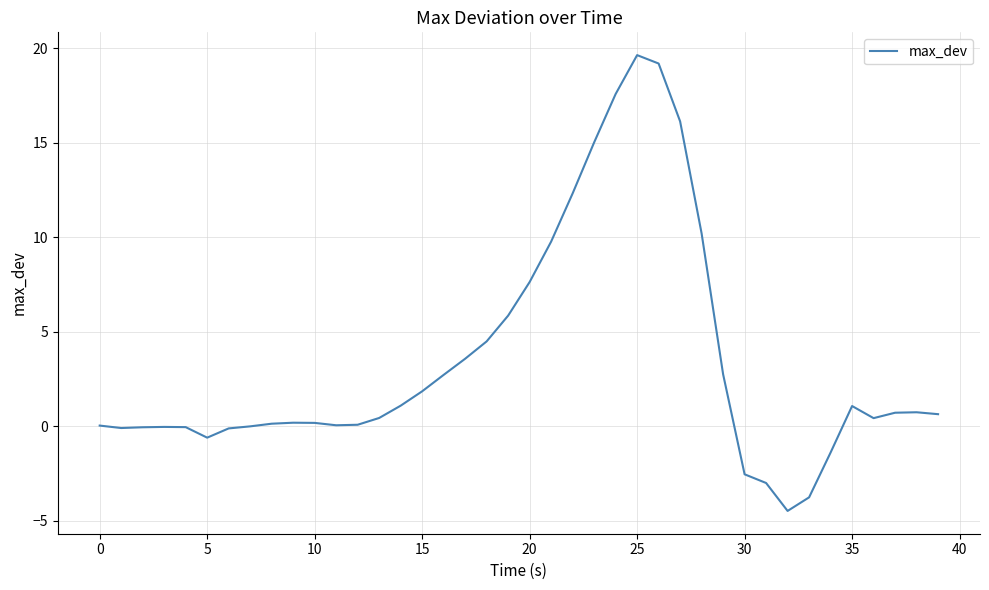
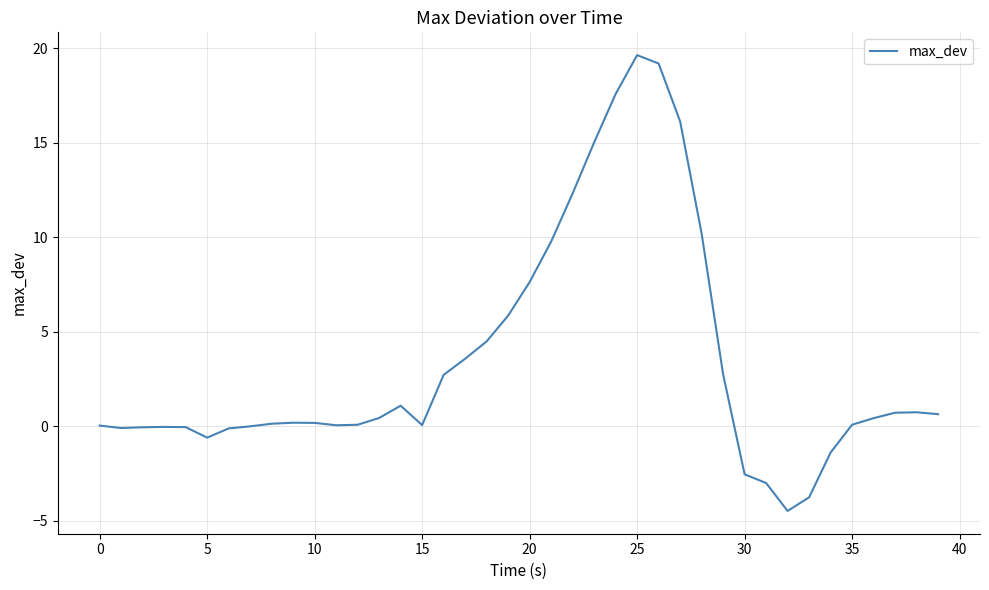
  {
    "0": 0.0,
    "5": -0.6,
    "10": 0.2,
-   "15": 1.8,
+   "15": 0.1,
    "20": 7.6,
    "25": 19.6,
    "30": -2.5,
-   "35": 1.1
+   "35": 0.1
  }
